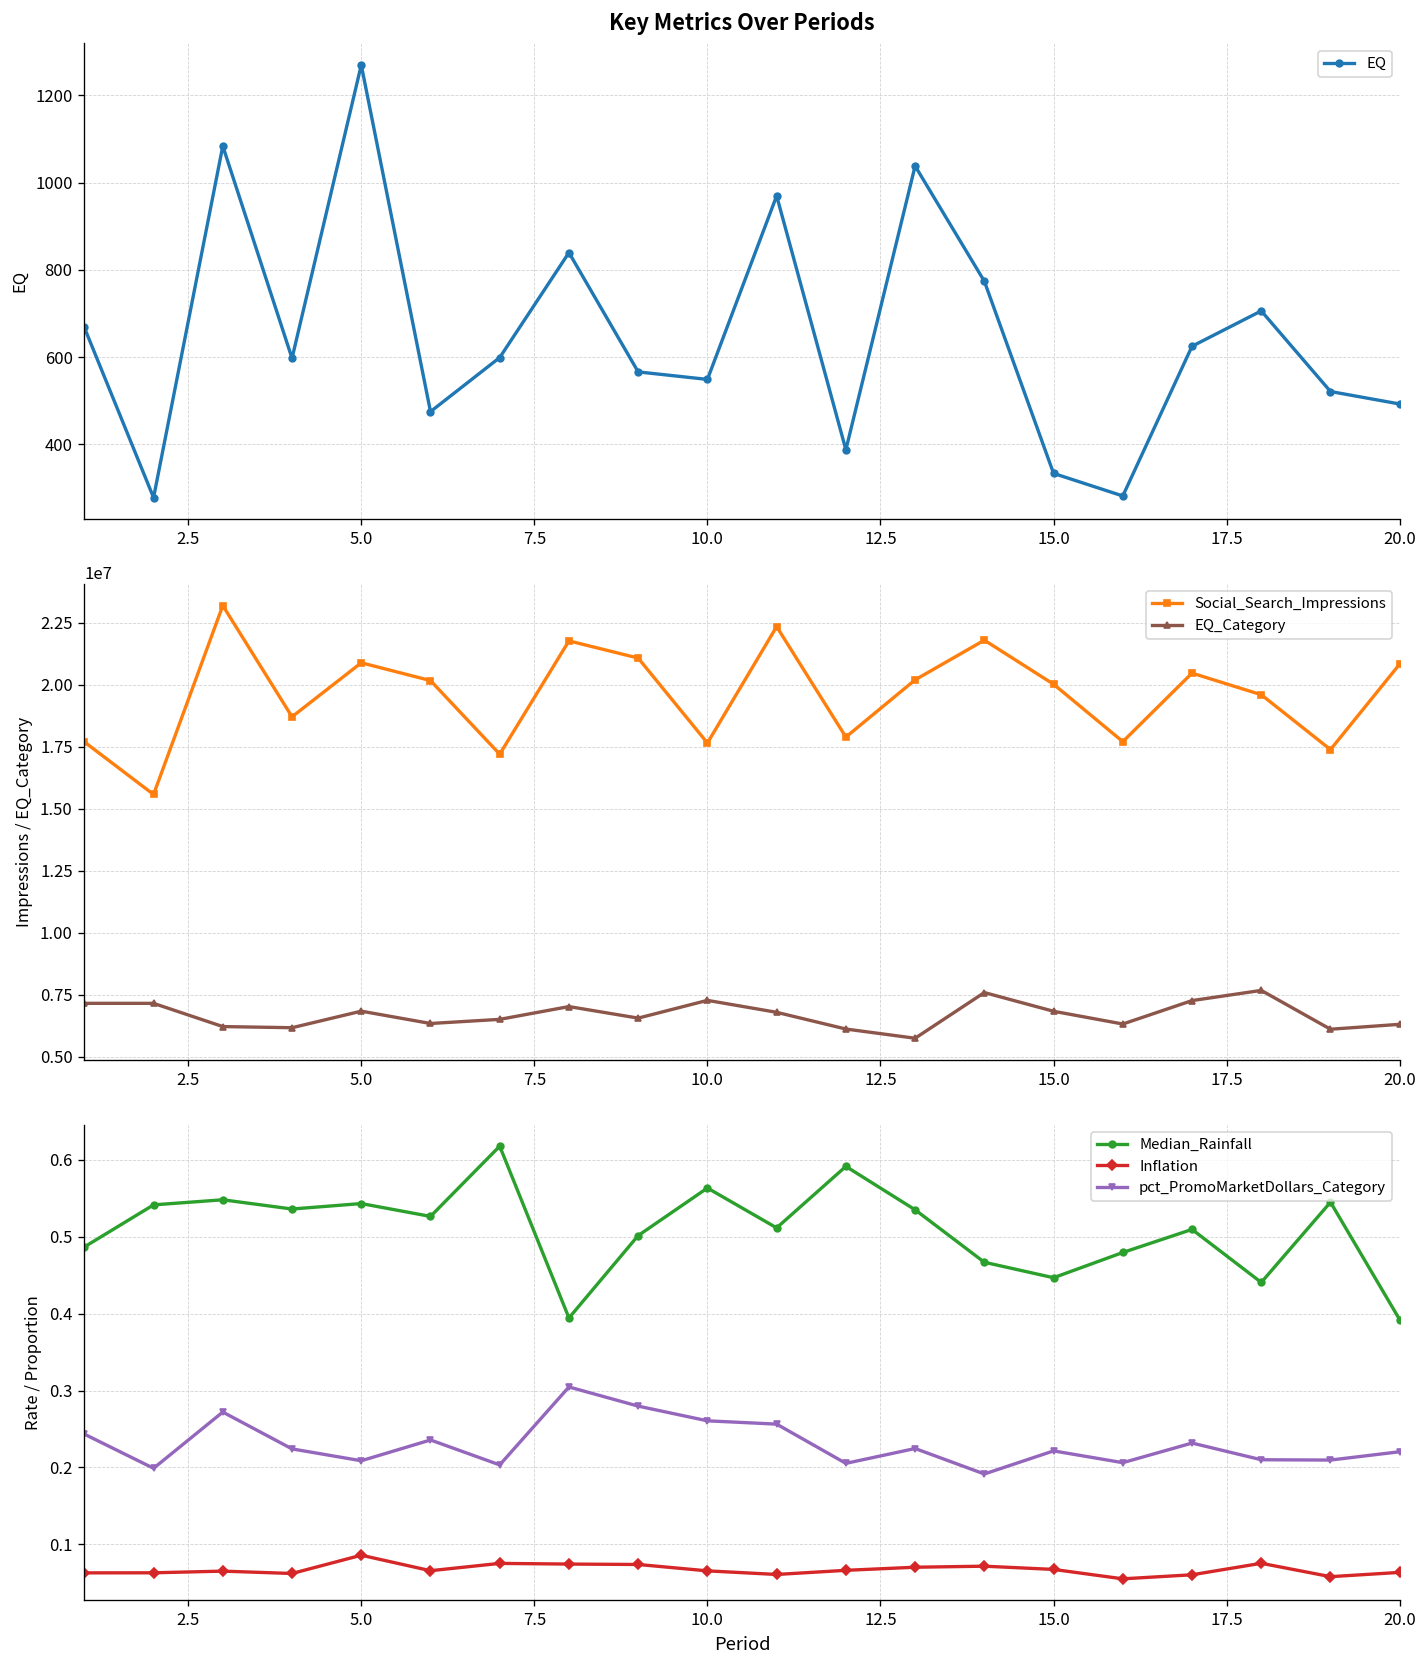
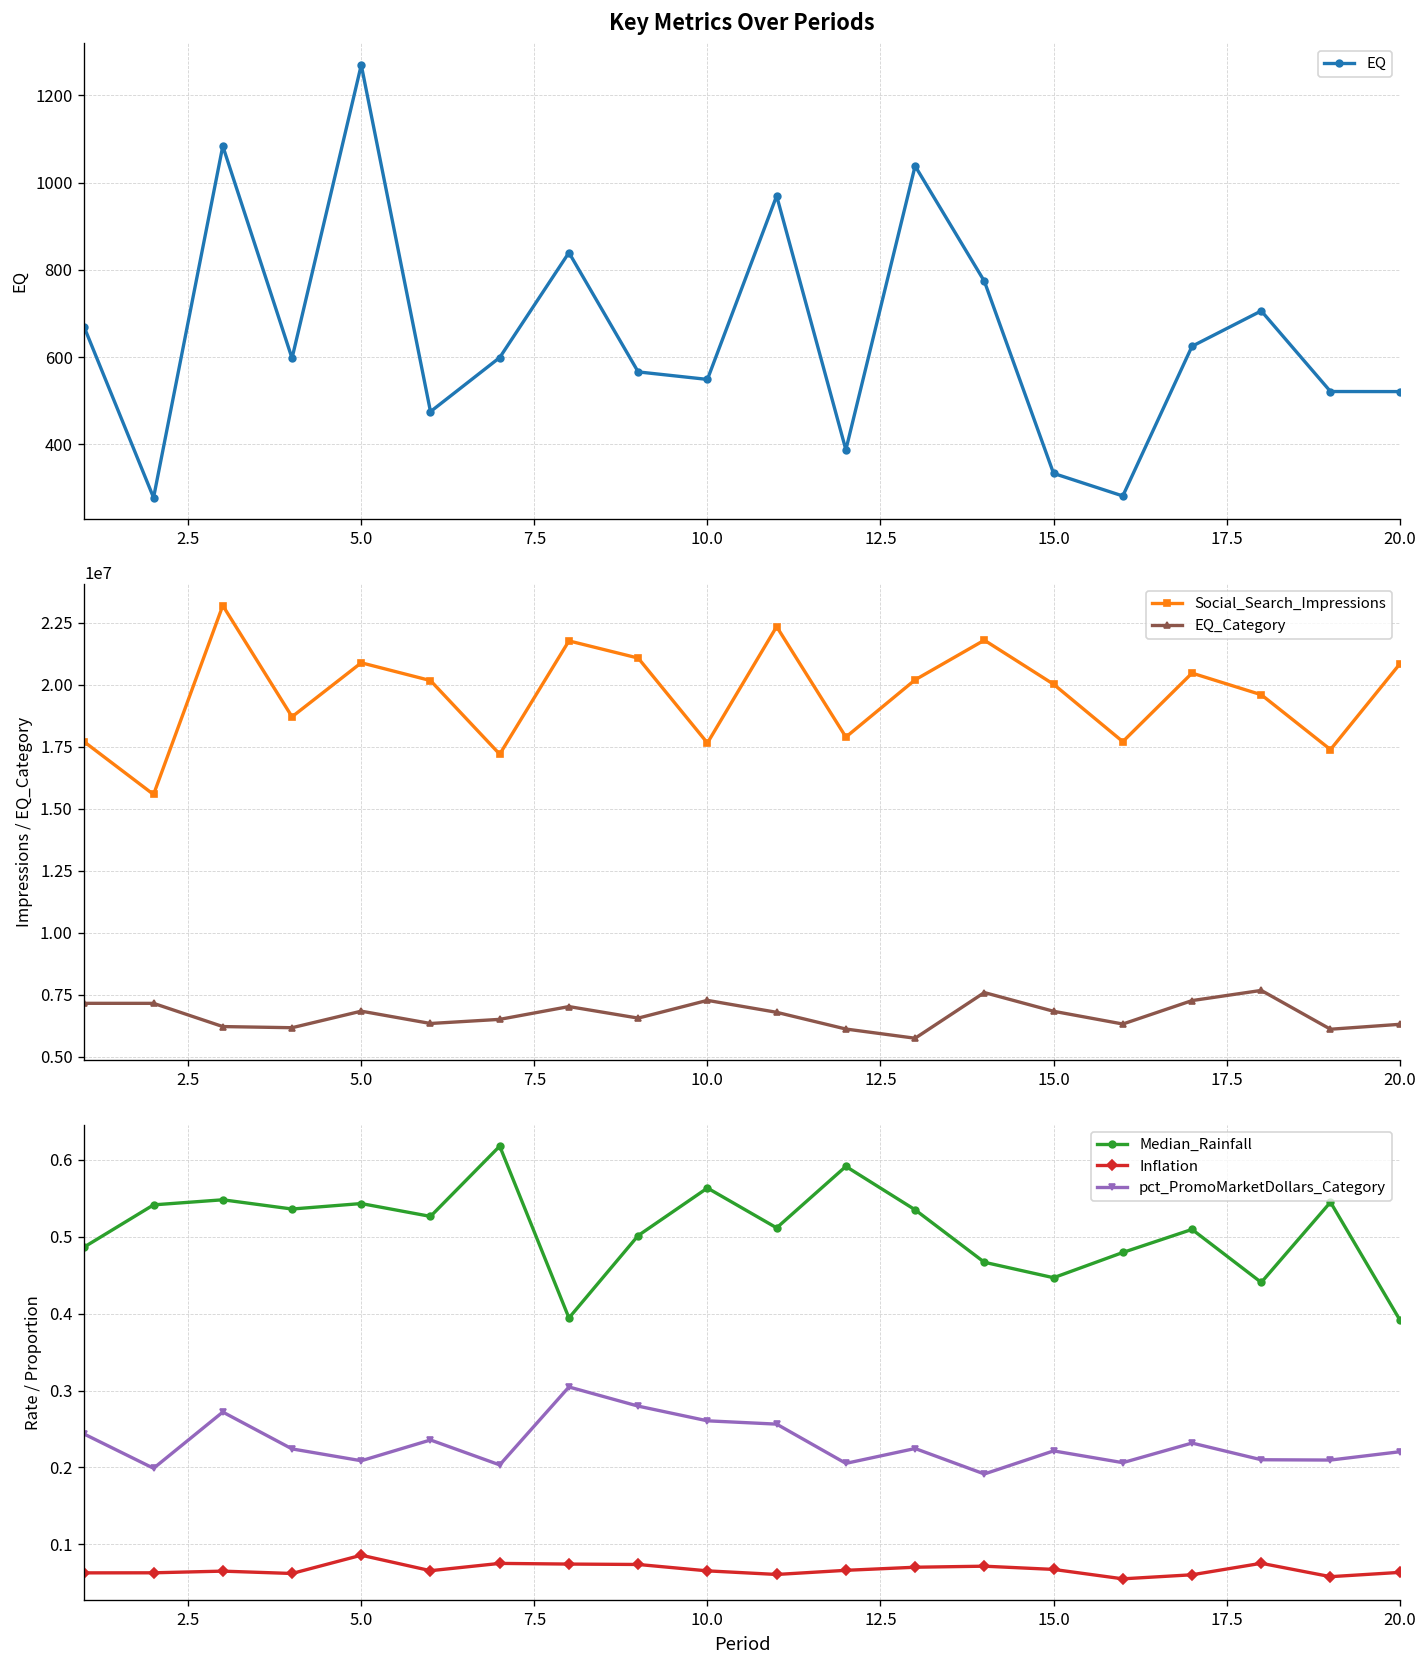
  {
    "Key Metrics Over Periods": {
      "5.0": 1270,
      "10.0": 550,
      "15.0": 330,
-     "20.0": 490
+     "20.0": 520
    }
  }
